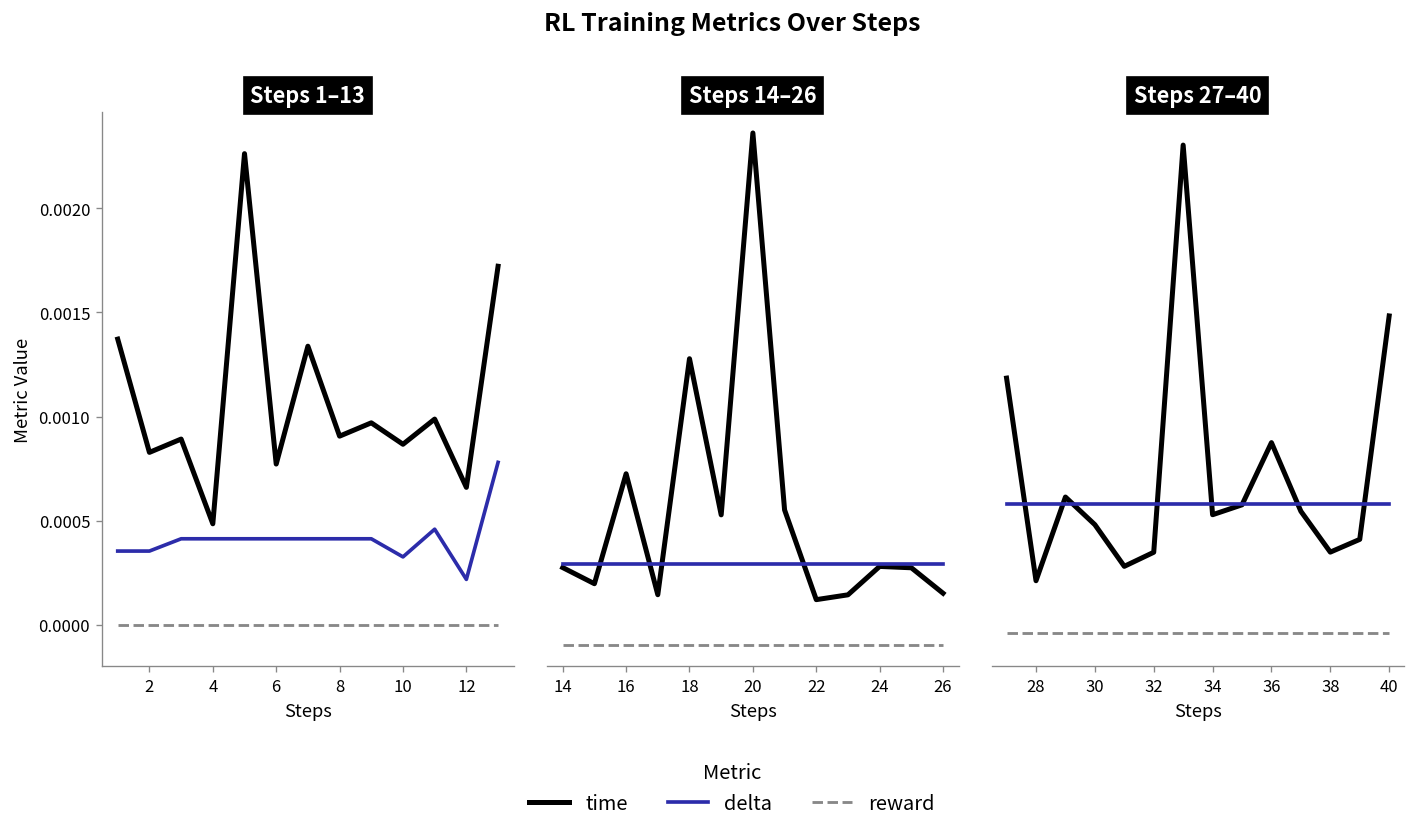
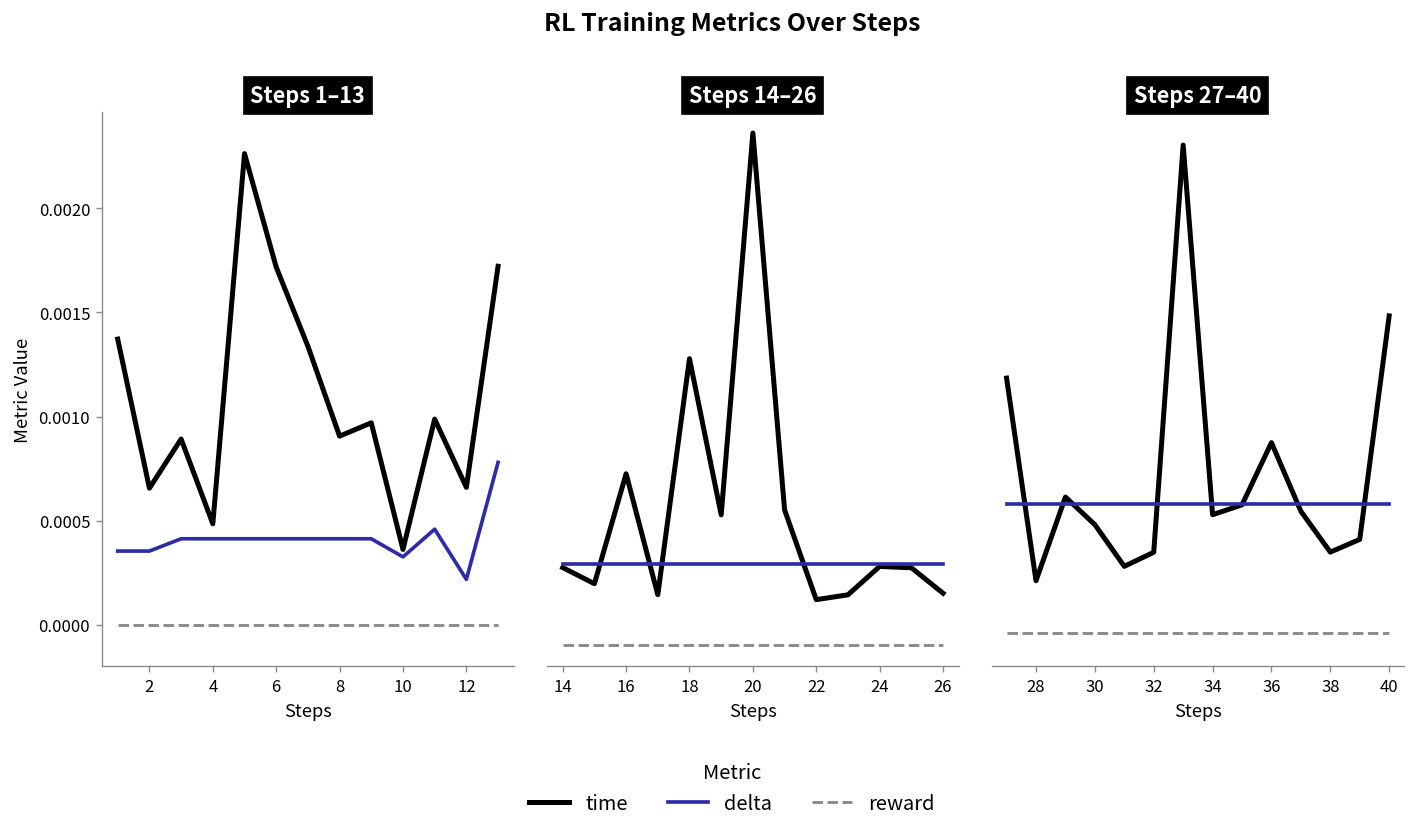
  {
    "Steps 1–13": {
      "time": {
-       "2": 0.00083,
+       "2": 0.00066,
        "4": 0.00049,
-       "6": 0.00077,
+       "6": 0.00172,
        "8": 0.00091,
-       "10": 0.00087,
+       "10": 0.00036,
        "12": 0.00066
      },
      "delta": {
        "2": 0.00035,
        "4": 0.00041,
        "6": 0.00041,
        "8": 0.00041,
        "10": 0.00033,
        "12": 0.00022
      },
      "reward": {
        "2": 0.00000,
        "4": 0.00000,
        "6": 0.00000,
        "8": 0.00000,
        "10": 0.00000,
        "12": 0.00000
      }
    }
  }
